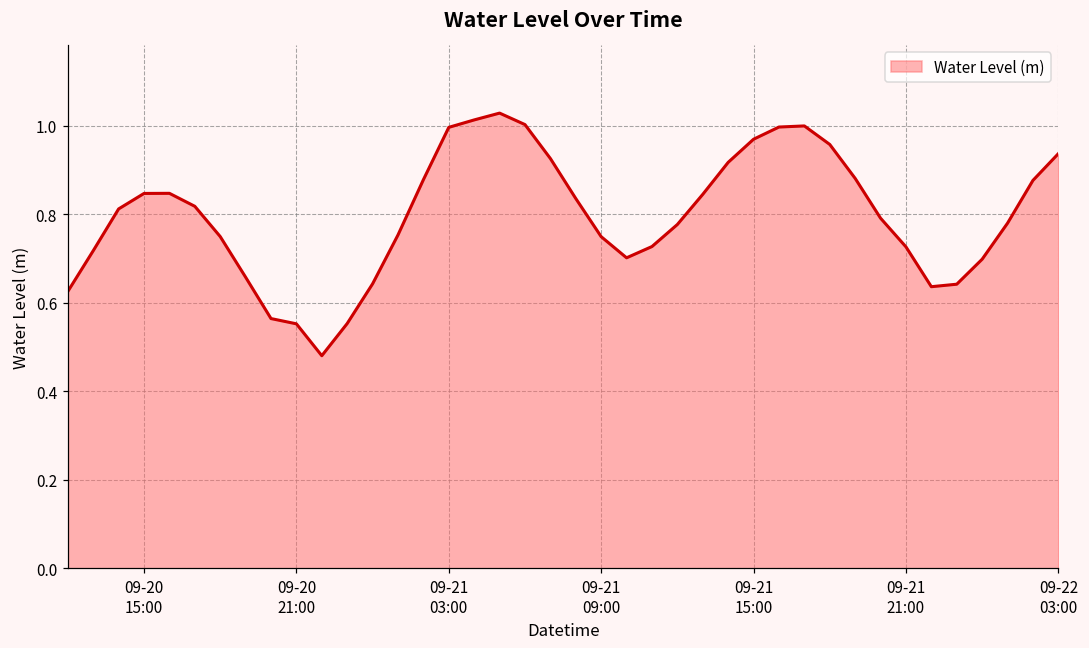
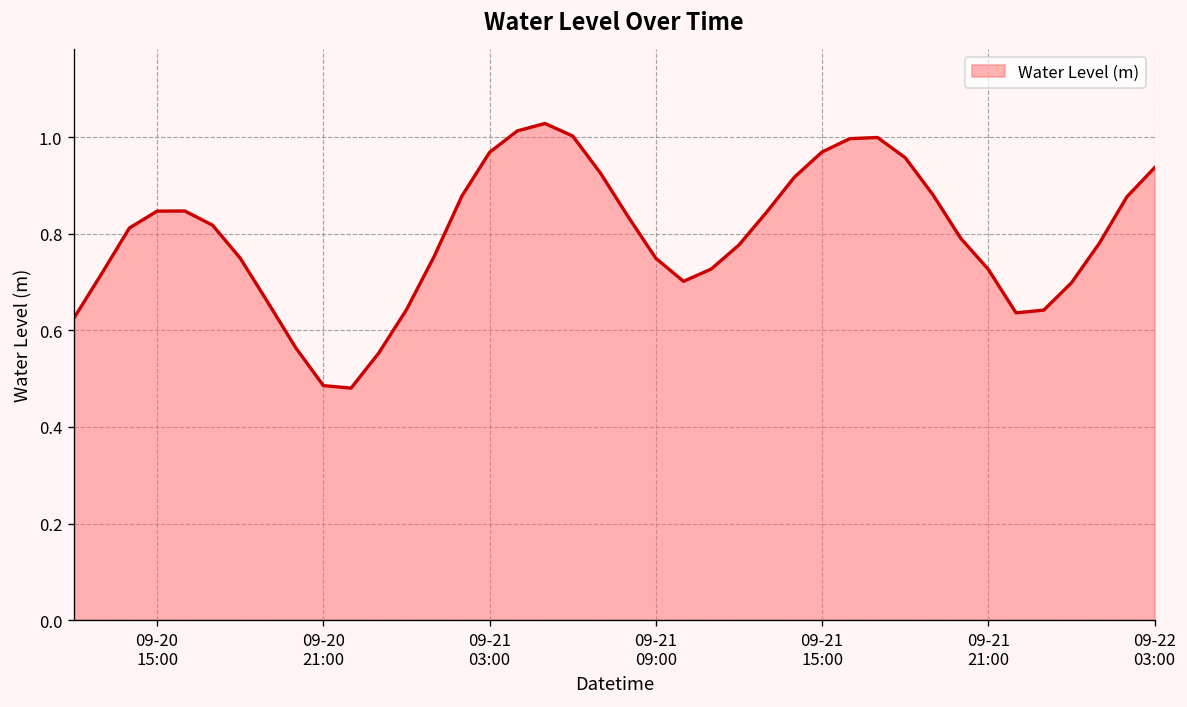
  {
    "09-20 15:00": 0.85,
-   "09-20 21:00": 0.55,
-   "09-21 03:00": 1.00,
+   "09-20 21:00": 0.49,
+   "09-21 03:00": 0.97,
    "09-21 09:00": 0.75,
    "09-21 15:00": 0.97,
    "09-21 21:00": 0.73,
    "09-22 03:00": 0.94
  }
